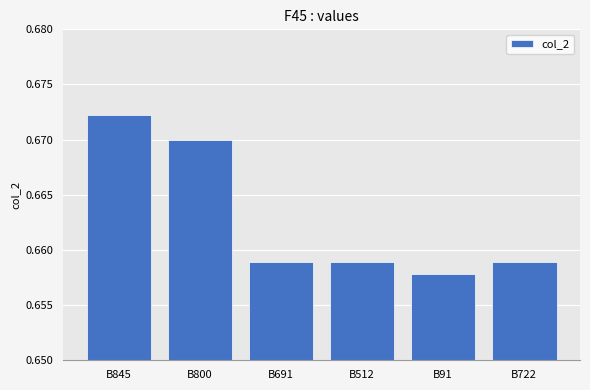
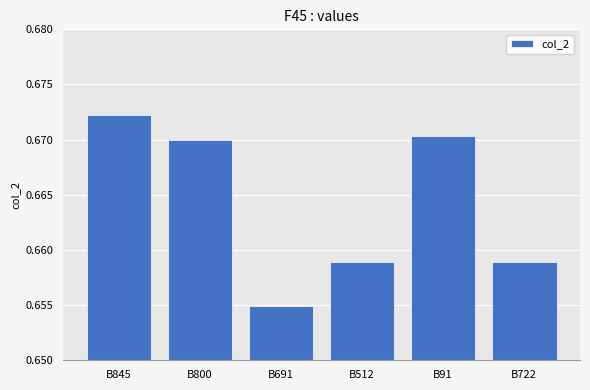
  {
    "B845": 0.6722,
    "B800": 0.6700,
-   "B691": 0.6589,
+   "B691": 0.6550,
    "B512": 0.6589,
-   "B91": 0.6578,
+   "B91": 0.6704,
    "B722": 0.6589
  }
